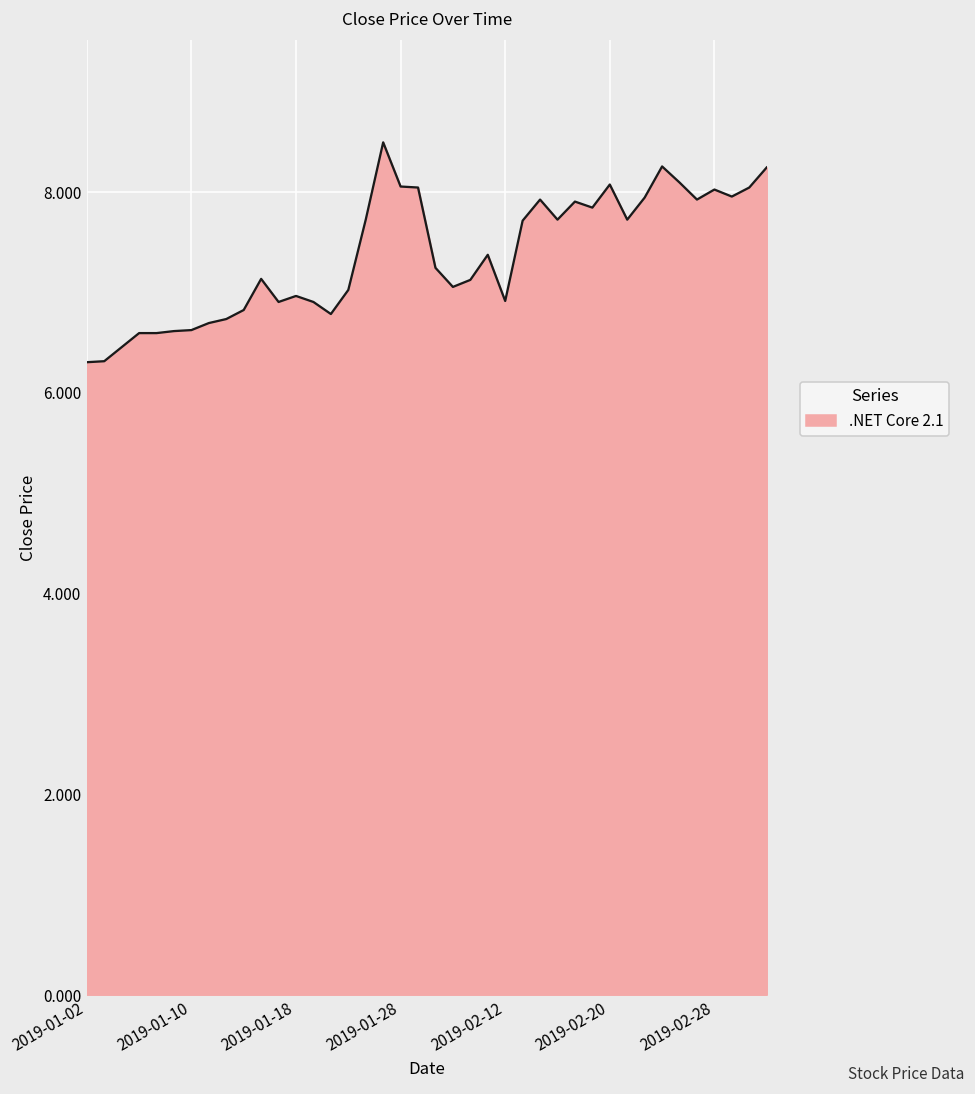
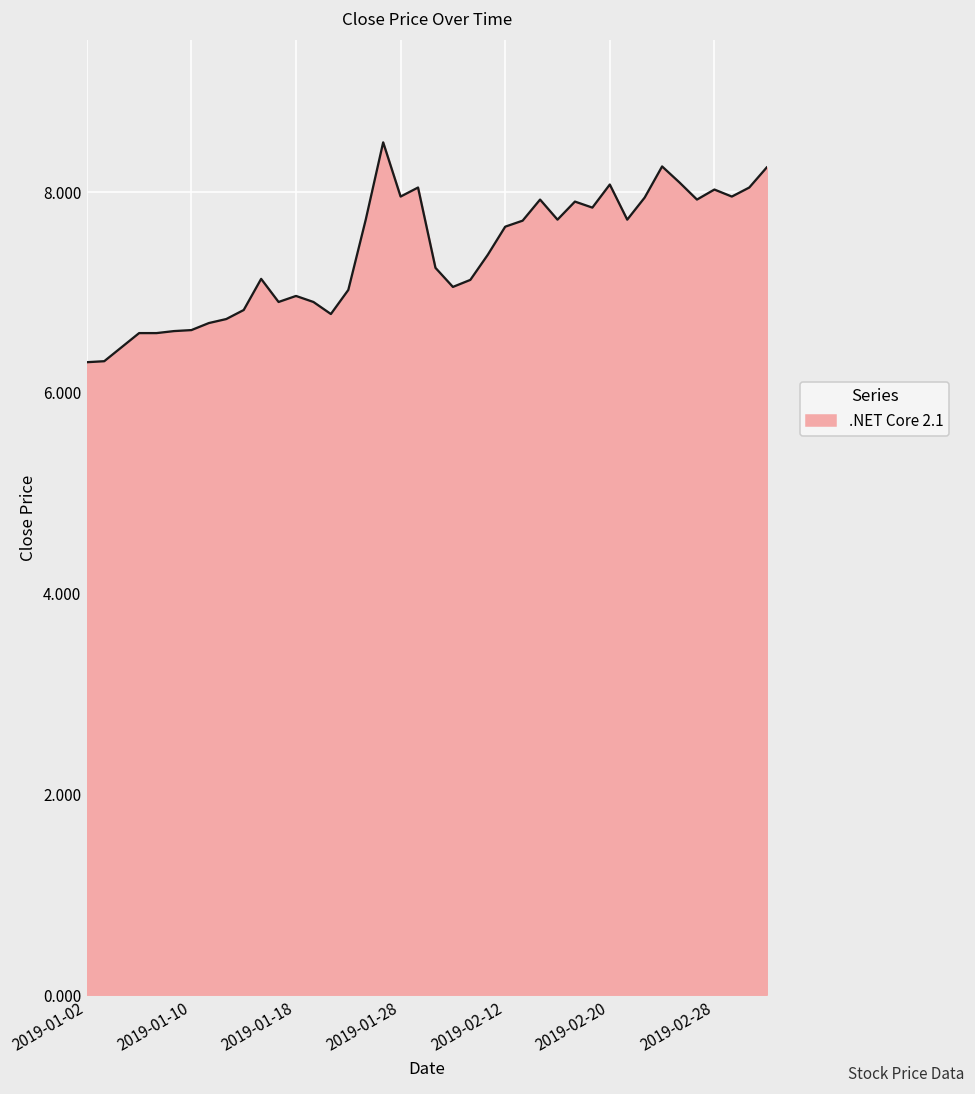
  {
    "2019-01-02": 6.3,
    "2019-01-10": 6.6,
    "2019-01-18": 7.0,
-   "2019-01-28": 8.1,
-   "2019-02-12": 6.9,
+   "2019-01-28": 8.0,
+   "2019-02-12": 7.7,
    "2019-02-20": 8.1,
    "2019-02-28": 8.0
  }
